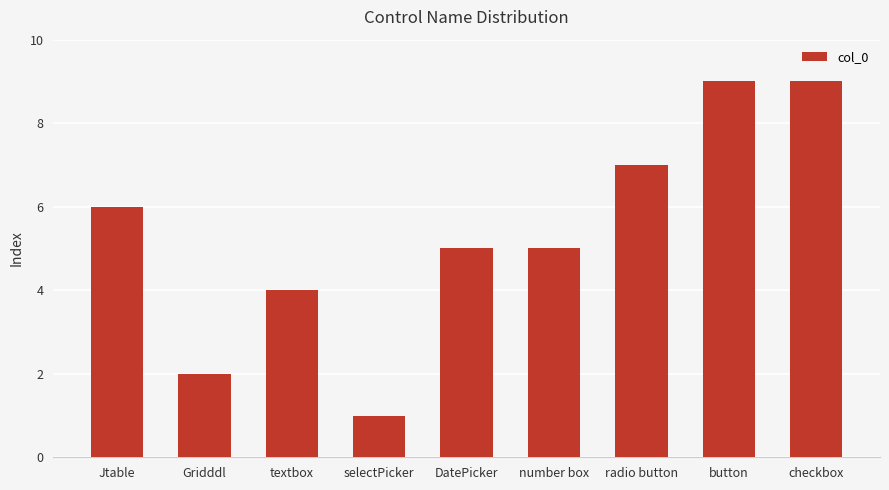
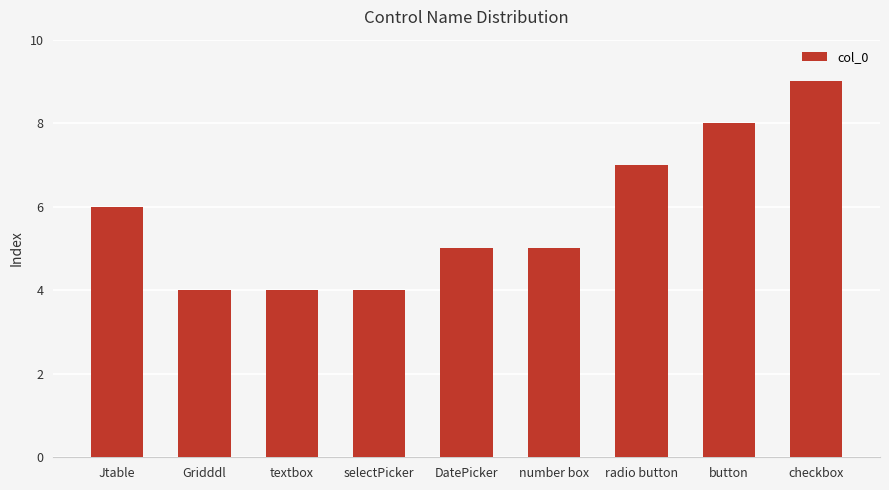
  {
    "Jtable": 6,
-   "Gridddl": 2,
+   "Gridddl": 4,
    "textbox": 4,
-   "selectPicker": 1,
+   "selectPicker": 4,
    "DatePicker": 5,
    "number box": 5,
    "radio button": 7,
-   "button": 9,
+   "button": 8,
    "checkbox": 9
  }
